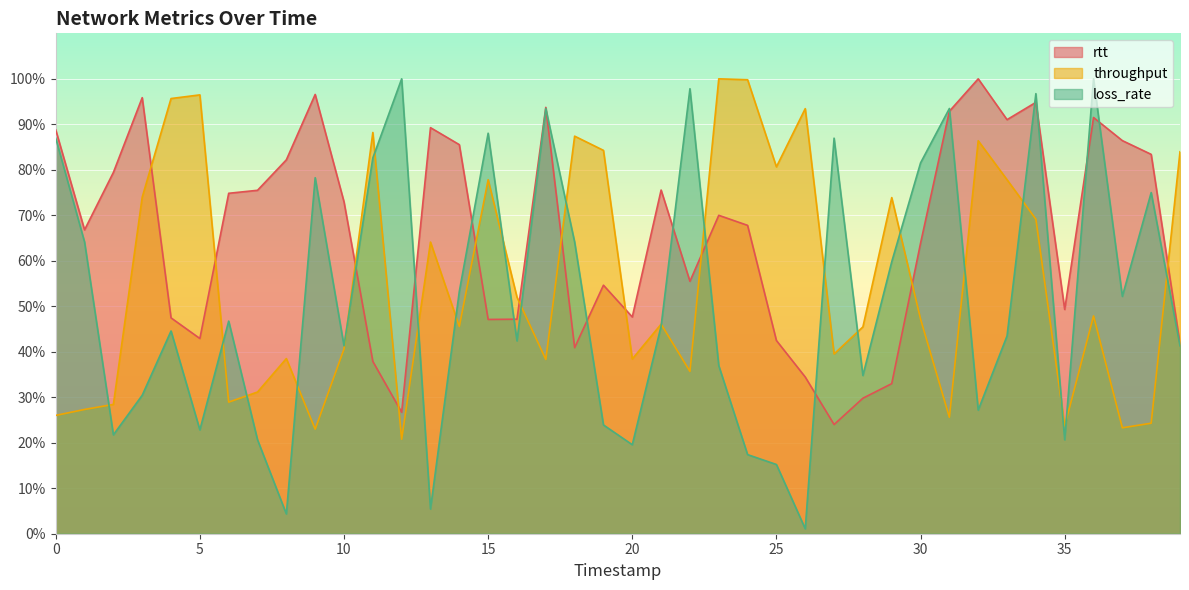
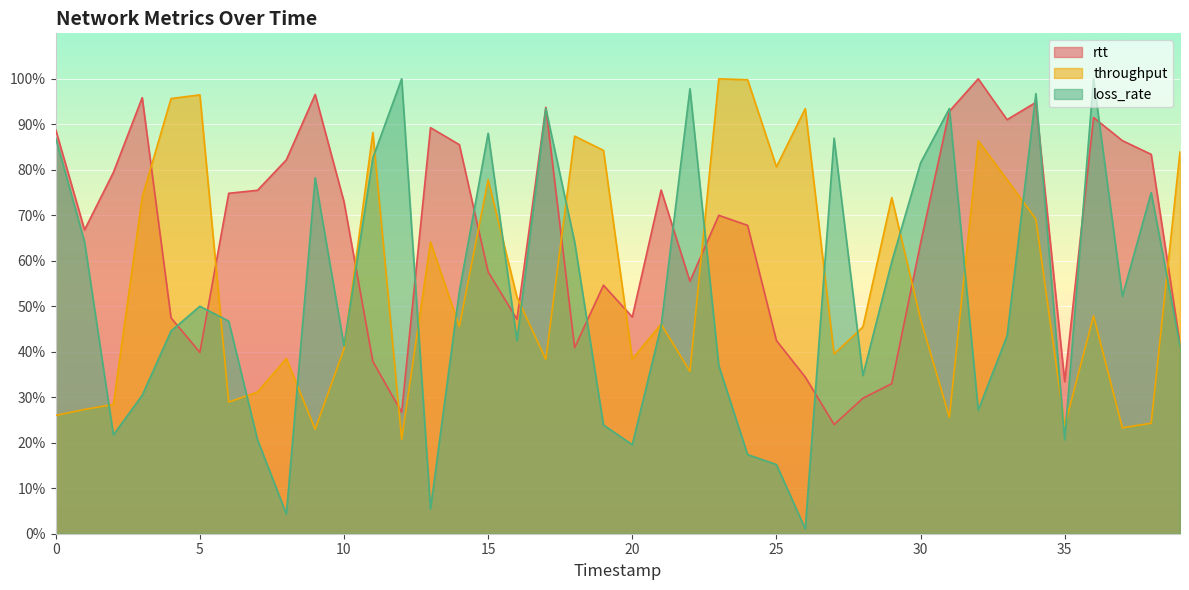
  {
    "rtt": {
      "0": "89%",
-     "5": "43%",
+     "5": "40%",
      "10": "73%",
-     "15": "47%",
+     "15": "58%",
      "20": "48%",
      "25": "42%",
      "30": "64%",
-     "35": "49%"
+     "35": "33%"
    },
    "throughput": {
      "0": "26%",
      "5": "96%",
      "10": "41%",
      "15": "78%",
      "20": "38%",
      "25": "81%",
      "30": "47%",
      "35": "24%"
    },
    "loss_rate": {
      "0": "87%",
-     "5": "23%",
+     "5": "50%",
      "10": "41%",
      "15": "88%",
      "20": "20%",
      "25": "15%",
      "30": "82%",
      "35": "21%"
    }
  }
